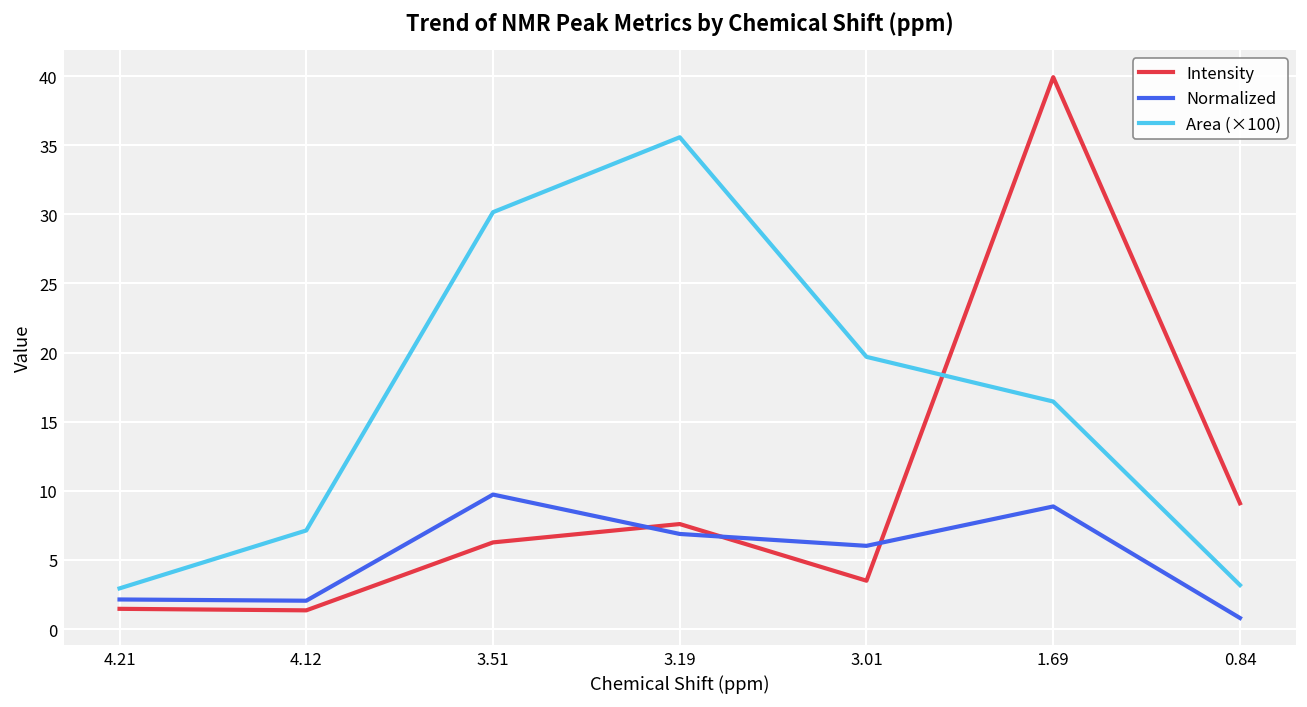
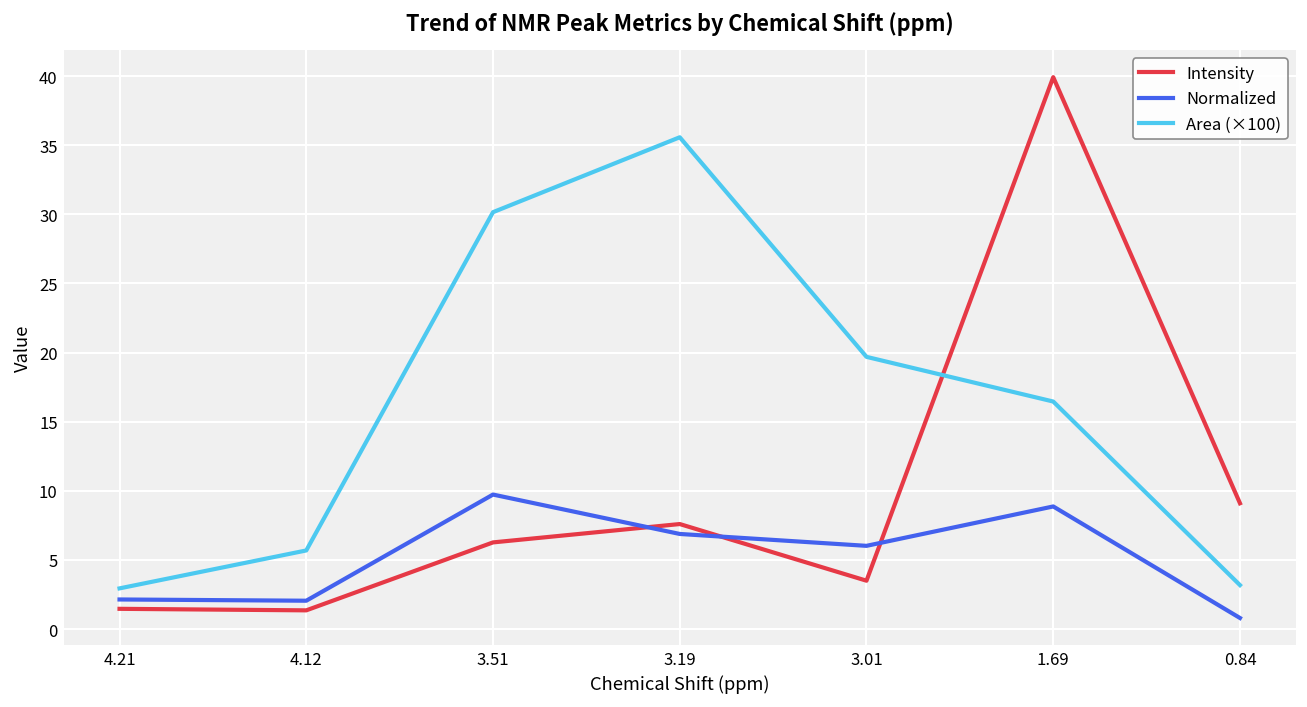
  {
    "Intensity": {
      "4.21": 1.5,
      "4.12": 1.4,
      "3.51": 6.3,
      "3.19": 7.6,
      "3.01": 3.5,
      "1.69": 39.9,
      "0.84": 9.1
    },
    "Normalized": {
      "4.21": 2.1,
      "4.12": 2.1,
      "3.51": 9.7,
      "3.19": 6.9,
      "3.01": 6.0,
      "1.69": 8.9,
      "0.84": 0.8
    },
    "Area (×100)": {
      "4.21": 2.9,
-     "4.12": 7.1,
+     "4.12": 5.7,
      "3.51": 30.2,
      "3.19": 35.6,
      "3.01": 19.7,
      "1.69": 16.5,
      "0.84": 3.2
    }
  }
